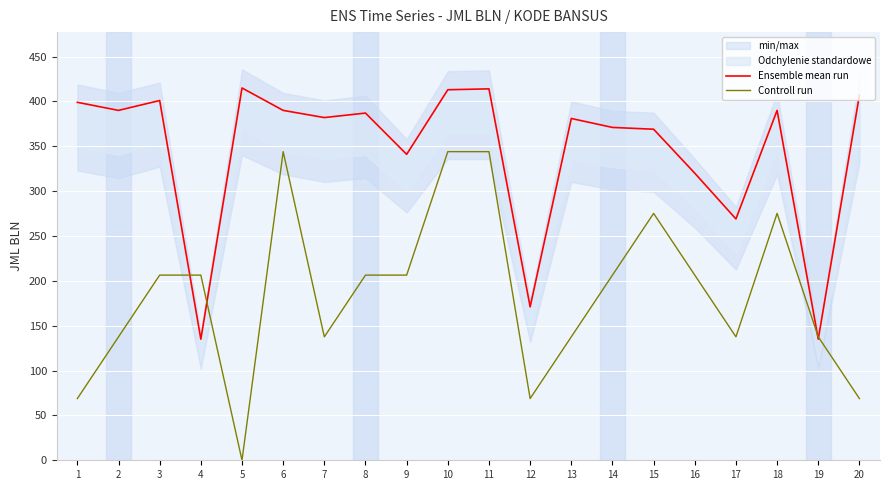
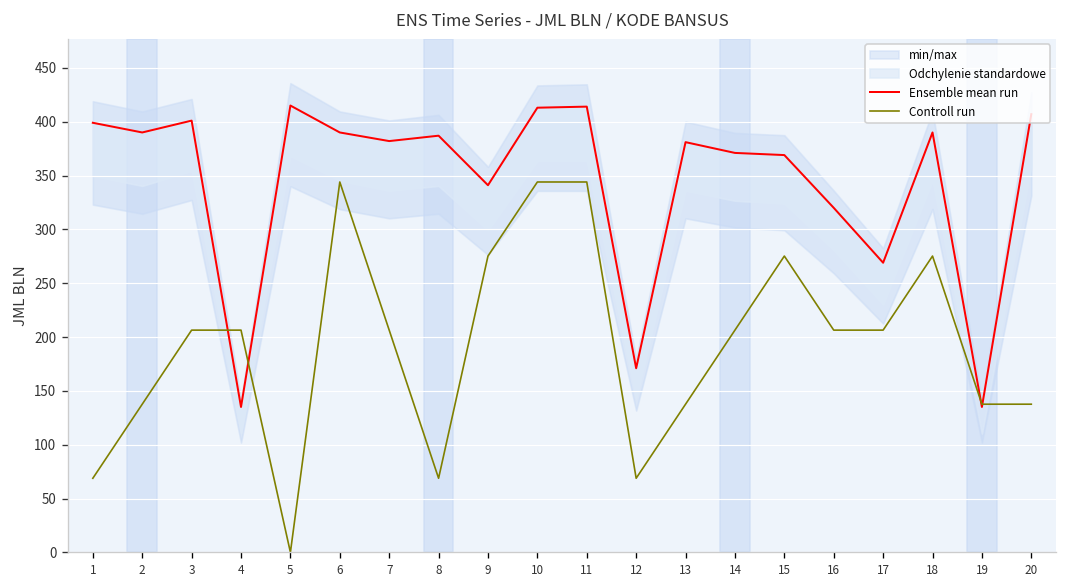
  {
    "Controll run": {
      "1": 70,
      "2": 140,
      "3": 210,
      "4": 210,
      "5": 0,
      "6": 340,
-     "7": 140,
-     "8": 210,
-     "9": 210,
+     "7": 210,
+     "8": 70,
+     "9": 280,
      "10": 340,
      "11": 340,
      "12": 70,
      "13": 140,
      "14": 210,
      "15": 280,
      "16": 210,
-     "17": 140,
+     "17": 210,
      "18": 280,
-     "20": 70
+     "20": 140
    }
  }
